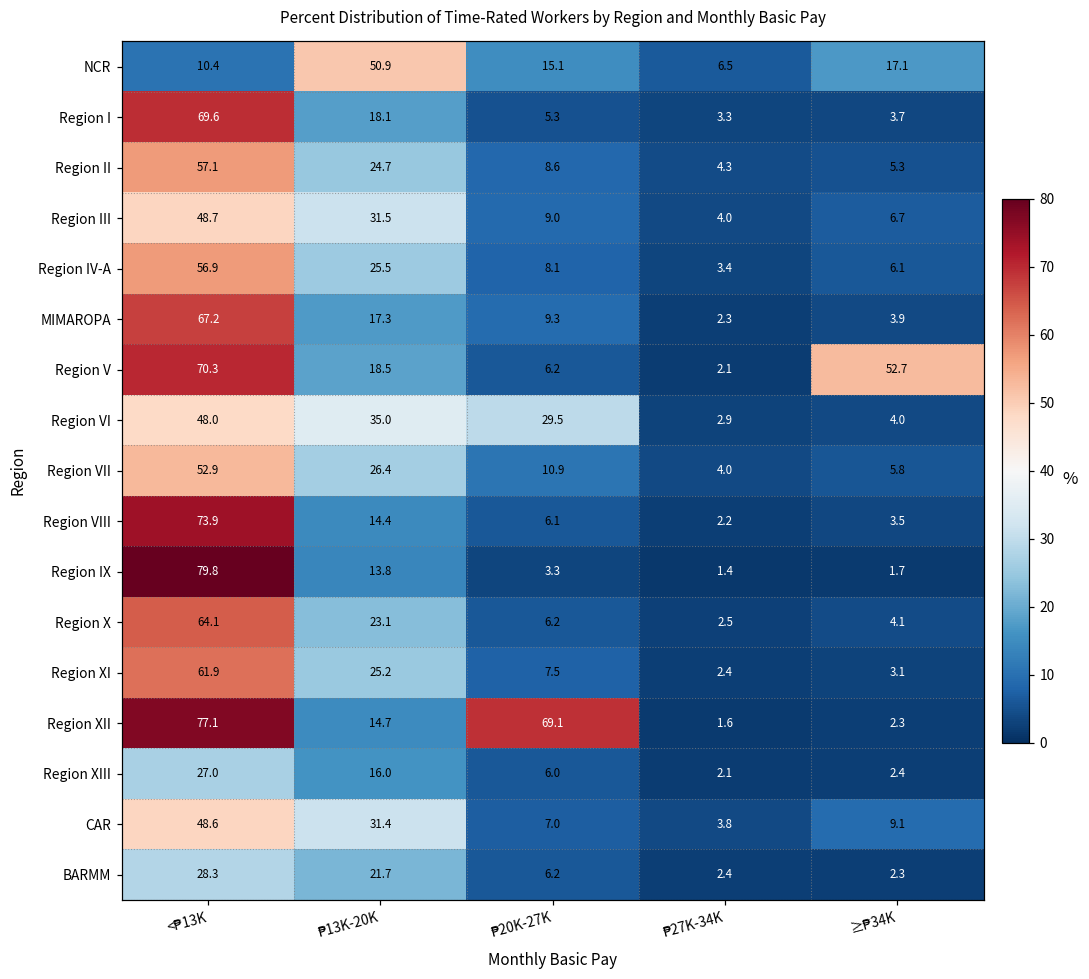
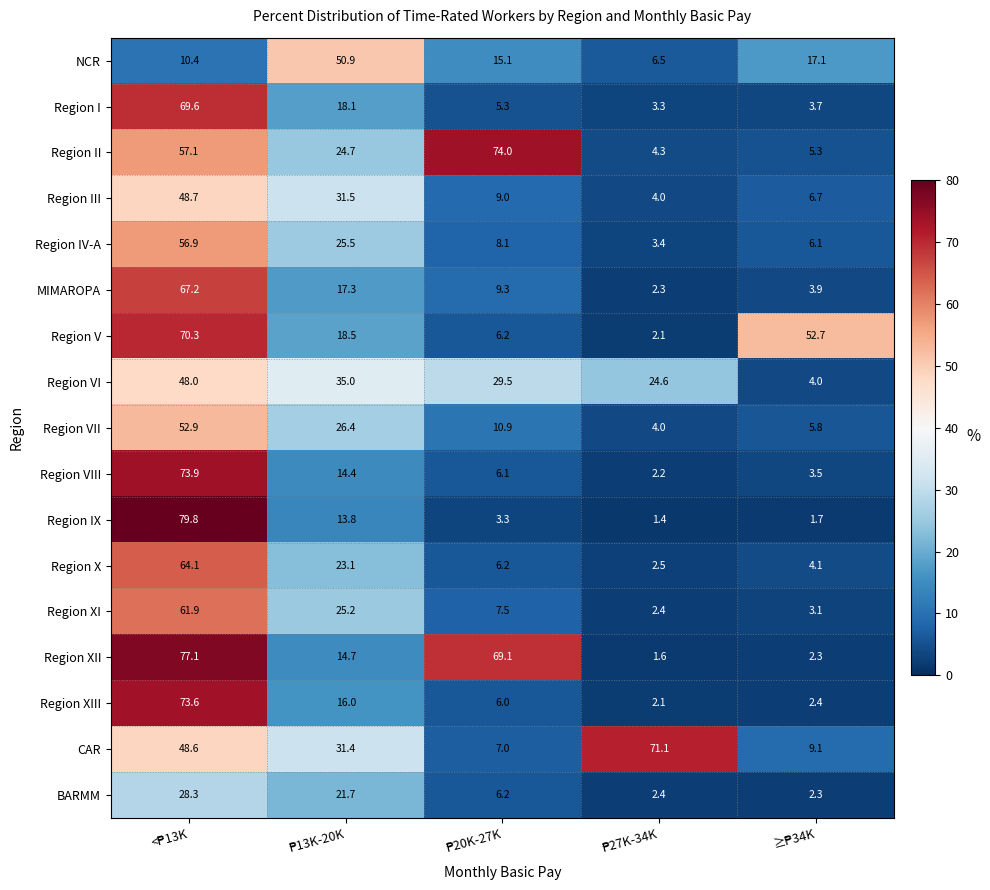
  {
    "NCR": {
      "<₱13K": 10.4,
      "₱13K-20K": 50.9,
      "₱20K-27K": 15.1,
      "₱27K-34K": 6.5,
      "≥₱34K": 17.1
    },
    "Region I": {
      "<₱13K": 69.6,
      "₱13K-20K": 18.1,
      "₱20K-27K": 5.3,
      "₱27K-34K": 3.3,
      "≥₱34K": 3.7
    },
    "Region II": {
      "<₱13K": 57.1,
      "₱13K-20K": 24.7,
-     "₱20K-27K": 8.6,
+     "₱20K-27K": 74.0,
      "₱27K-34K": 4.3,
      "≥₱34K": 5.3
    },
    "Region III": {
      "<₱13K": 48.7,
      "₱13K-20K": 31.5,
      "₱20K-27K": 9.0,
      "₱27K-34K": 4.0,
      "≥₱34K": 6.7
    },
    "Region IV-A": {
      "<₱13K": 56.9,
      "₱13K-20K": 25.5,
      "₱20K-27K": 8.1,
      "₱27K-34K": 3.4,
      "≥₱34K": 6.1
    },
    "MIMAROPA": {
      "<₱13K": 67.2,
      "₱13K-20K": 17.3,
      "₱20K-27K": 9.3,
      "₱27K-34K": 2.3,
      "≥₱34K": 3.9
    },
    "Region V": {
      "<₱13K": 70.3,
      "₱13K-20K": 18.5,
      "₱20K-27K": 6.2,
      "₱27K-34K": 2.1,
      "≥₱34K": 52.7
    },
    "Region VI": {
      "<₱13K": 48.0,
      "₱13K-20K": 35.0,
      "₱20K-27K": 29.5,
-     "₱27K-34K": 2.9,
+     "₱27K-34K": 24.6,
      "≥₱34K": 4.0
    },
    "Region VII": {
      "<₱13K": 52.9,
      "₱13K-20K": 26.4,
      "₱20K-27K": 10.9,
      "₱27K-34K": 4.0,
      "≥₱34K": 5.8
    },
    "Region VIII": {
      "<₱13K": 73.9,
      "₱13K-20K": 14.4,
      "₱20K-27K": 6.1,
      "₱27K-34K": 2.2,
      "≥₱34K": 3.5
    },
    "Region IX": {
      "<₱13K": 79.8,
      "₱13K-20K": 13.8,
      "₱20K-27K": 3.3,
      "₱27K-34K": 1.4,
      "≥₱34K": 1.7
    },
    "Region X": {
      "<₱13K": 64.1,
      "₱13K-20K": 23.1,
      "₱20K-27K": 6.2,
      "₱27K-34K": 2.5,
      "≥₱34K": 4.1
    },
    "Region XI": {
      "<₱13K": 61.9,
      "₱13K-20K": 25.2,
      "₱20K-27K": 7.5,
      "₱27K-34K": 2.4,
      "≥₱34K": 3.1
    },
    "Region XII": {
      "<₱13K": 77.1,
      "₱13K-20K": 14.7,
      "₱20K-27K": 69.1,
      "₱27K-34K": 1.6,
      "≥₱34K": 2.3
    },
    "Region XIII": {
-     "<₱13K": 27.0,
+     "<₱13K": 73.6,
      "₱13K-20K": 16.0,
      "₱20K-27K": 6.0,
      "₱27K-34K": 2.1,
      "≥₱34K": 2.4
    },
    "CAR": {
      "<₱13K": 48.6,
      "₱13K-20K": 31.4,
      "₱20K-27K": 7.0,
-     "₱27K-34K": 3.8,
+     "₱27K-34K": 71.1,
      "≥₱34K": 9.1
    },
    "BARMM": {
      "<₱13K": 28.3,
      "₱13K-20K": 21.7,
      "₱20K-27K": 6.2,
      "₱27K-34K": 2.4,
      "≥₱34K": 2.3
    }
  }
